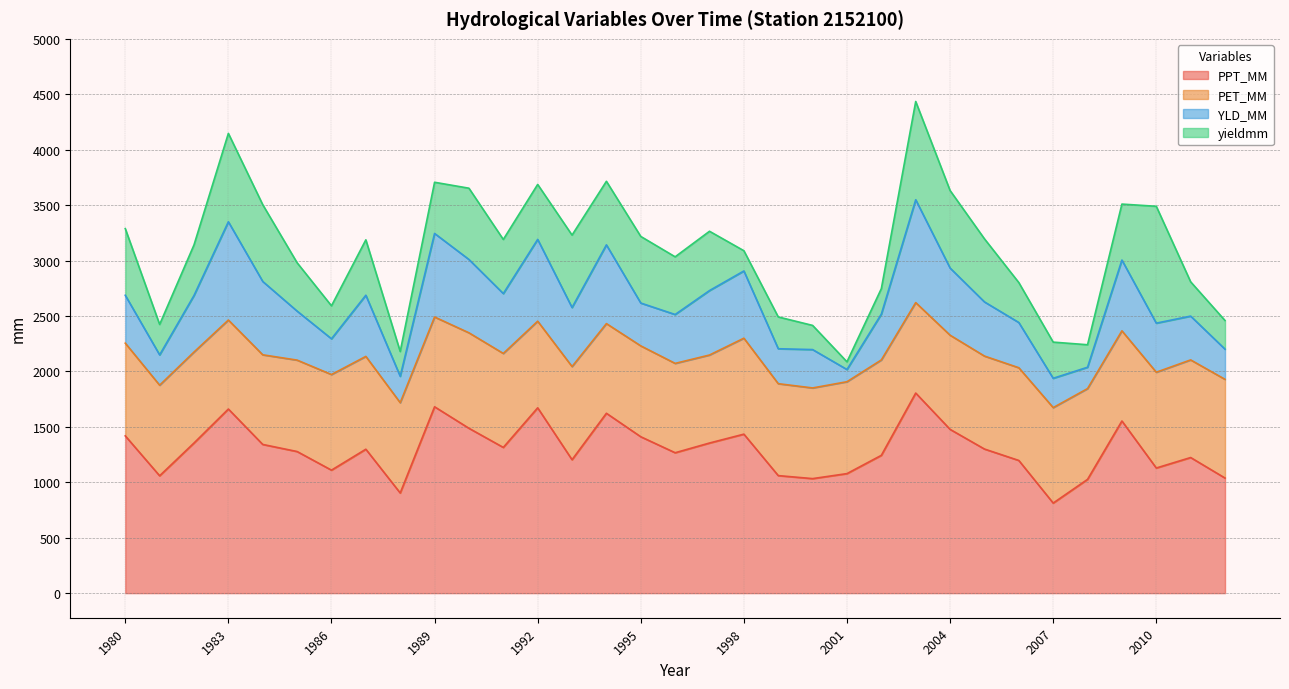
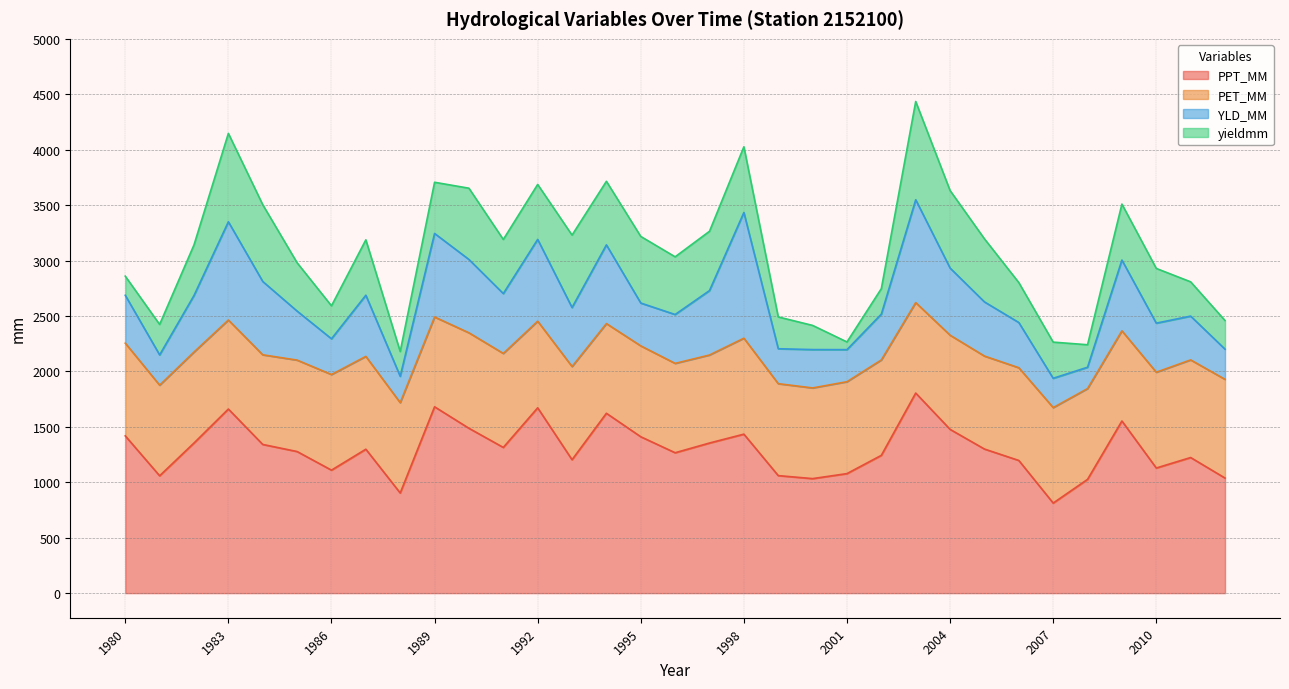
  {
    "YLD_MM": {
      "1980": 430,
      "1983": 890,
      "1986": 320,
      "1989": 750,
      "1992": 740,
      "1995": 390,
-     "1998": 610,
-     "2001": 110,
+     "1998": 1130,
+     "2001": 290,
      "2004": 610,
      "2007": 260,
      "2010": 440
    },
    "yieldmm": {
-     "1980": 600,
+     "1980": 170,
      "1983": 800,
      "1986": 300,
      "1989": 460,
      "1992": 500,
      "1995": 600,
-     "1998": 180,
+     "1998": 590,
      "2001": 70,
      "2004": 700,
      "2007": 330,
-     "2010": 1050
+     "2010": 490
    }
  }
